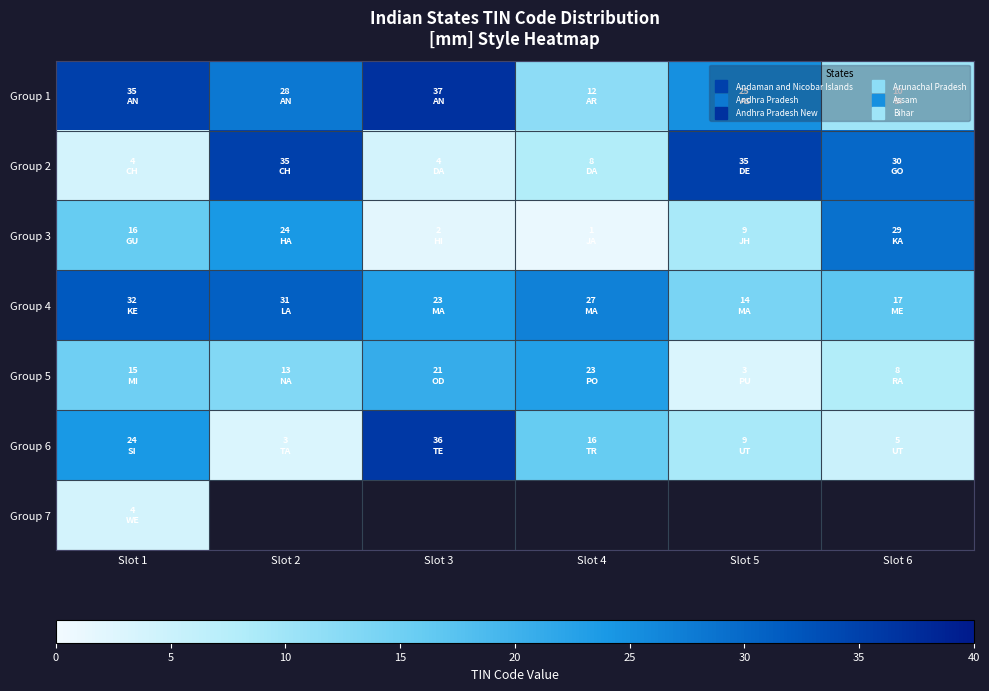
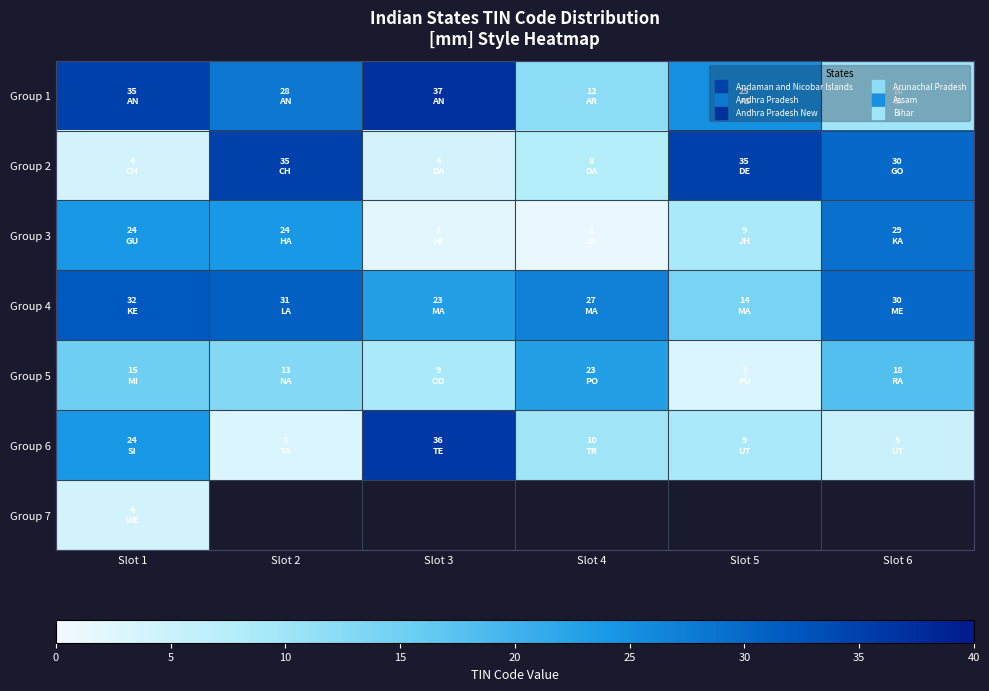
  {
    "Group 1": {
      "Slot 1": 35,
      "Slot 2": 28,
      "Slot 3": 37,
      "Slot 4": 12
    },
    "Group 2": {
      "Slot 2": 35,
      "Slot 4": 8,
      "Slot 5": 35,
      "Slot 6": 30
    },
    "Group 3": {
-     "Slot 1": 16,
+     "Slot 1": 24,
      "Slot 2": 24,
      "Slot 5": 9,
      "Slot 6": 29
    },
    "Group 4": {
      "Slot 1": 32,
      "Slot 2": 31,
      "Slot 3": 23,
      "Slot 4": 27,
      "Slot 5": 14,
-     "Slot 6": 17
+     "Slot 6": 30
    },
    "Group 5": {
      "Slot 1": 15,
      "Slot 2": 13,
-     "Slot 3": 21,
+     "Slot 3": 9,
      "Slot 4": 23,
-     "Slot 6": 8
+     "Slot 6": 18
    },
    "Group 6": {
      "Slot 1": 24,
      "Slot 3": 36,
-     "Slot 4": 16,
+     "Slot 4": 10,
      "Slot 5": 9,
      "Slot 6": 5
    }
  }
